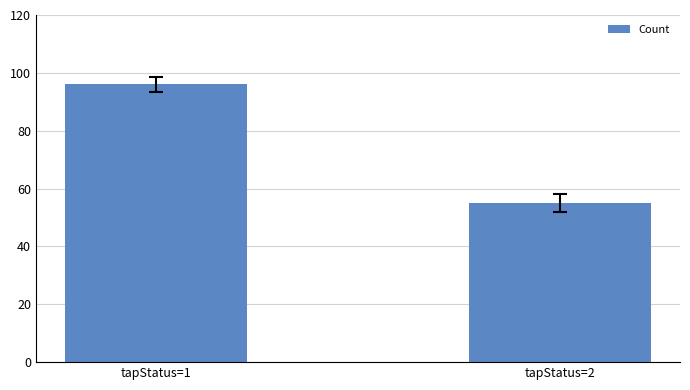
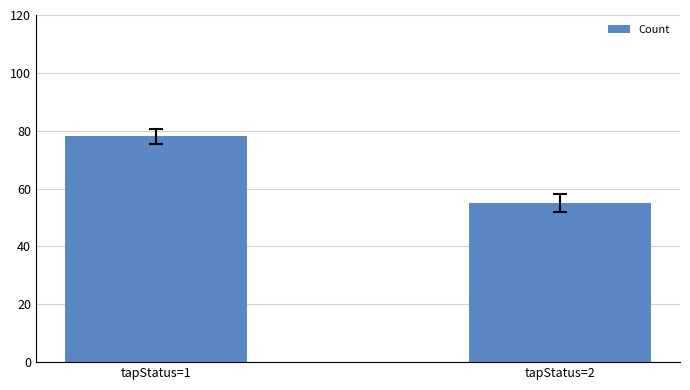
  {
    "Count": {
-     "tapStatus=1": 96,
+     "tapStatus=1": 78,
      "tapStatus=2": 55
    }
  }
